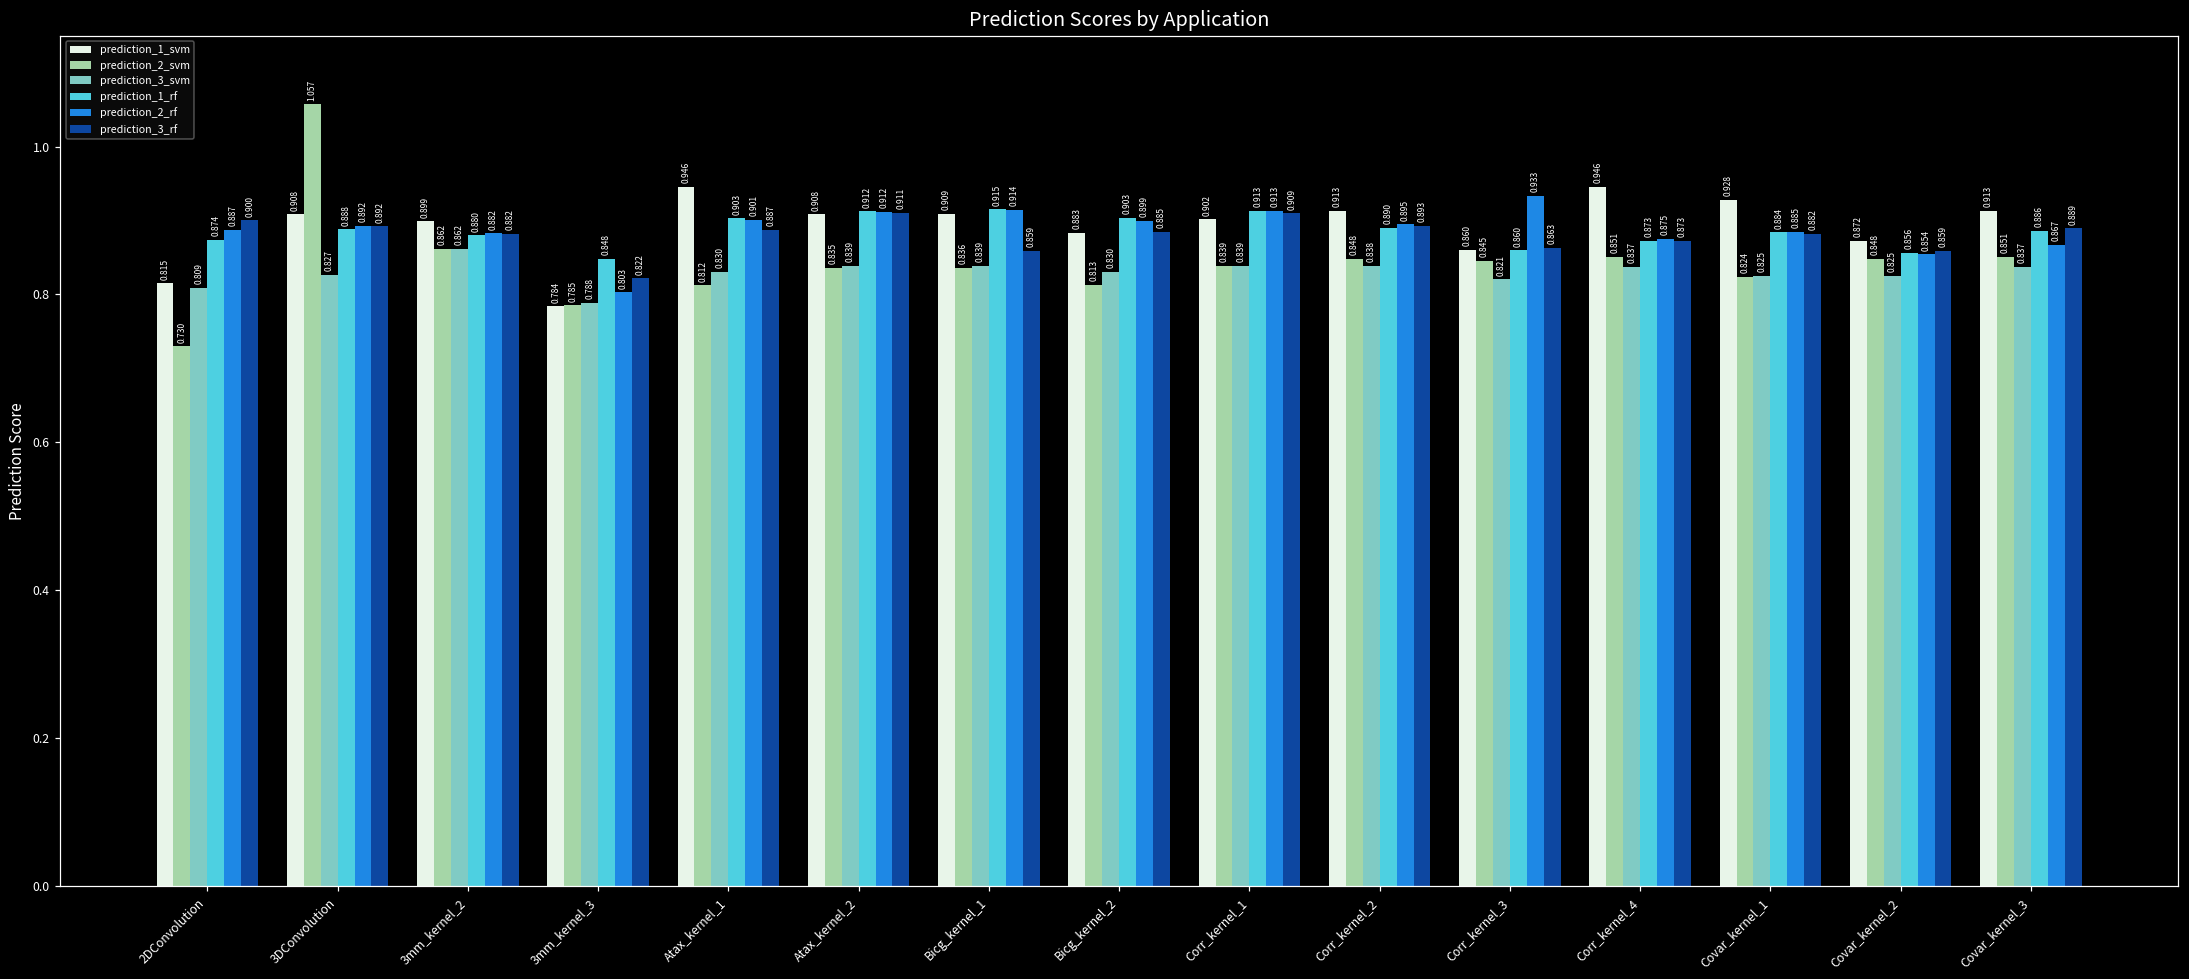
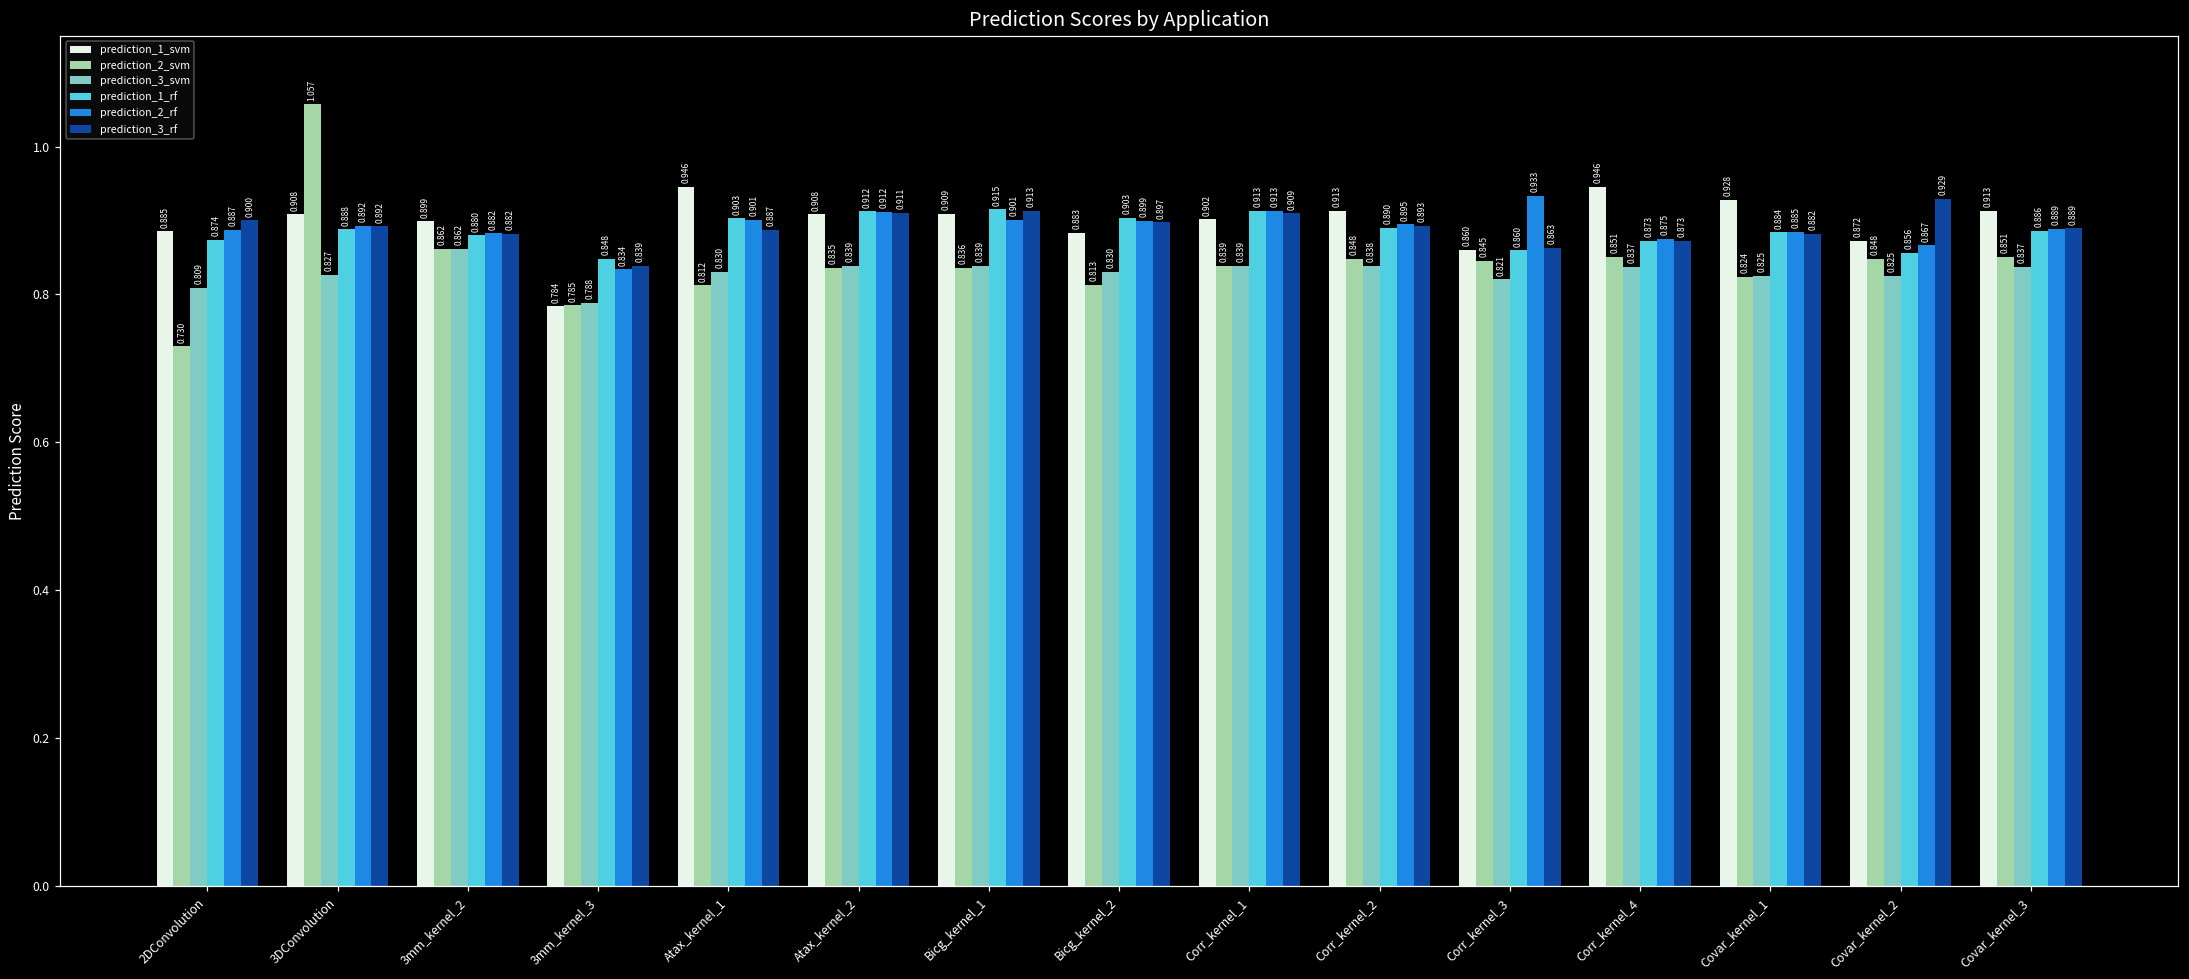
  {
    "prediction_1_svm": {
-     "2DConvolution": 0.815,
+     "2DConvolution": 0.885,
      "3DConvolution": 0.908,
      "3mm_kernel_2": 0.899,
      "3mm_kernel_3": 0.784,
      "Atax_kernel_1": 0.946,
      "Atax_kernel_2": 0.908,
      "Bicg_kernel_1": 0.909,
      "Bicg_kernel_2": 0.883,
      "Corr_kernel_1": 0.902,
      "Corr_kernel_2": 0.913,
      "Corr_kernel_3": 0.860,
      "Corr_kernel_4": 0.946,
      "Covar_kernel_1": 0.928,
      "Covar_kernel_2": 0.872,
      "Covar_kernel_3": 0.913
    },
    "prediction_2_rf": {
      "2DConvolution": 0.887,
      "3DConvolution": 0.892,
      "3mm_kernel_2": 0.882,
-     "3mm_kernel_3": 0.803,
+     "3mm_kernel_3": 0.834,
      "Atax_kernel_1": 0.901,
      "Atax_kernel_2": 0.912,
-     "Bicg_kernel_1": 0.914,
+     "Bicg_kernel_1": 0.901,
      "Bicg_kernel_2": 0.899,
      "Corr_kernel_1": 0.913,
      "Corr_kernel_2": 0.895,
      "Corr_kernel_3": 0.933,
      "Corr_kernel_4": 0.875,
      "Covar_kernel_1": 0.885,
-     "Covar_kernel_2": 0.854,
-     "Covar_kernel_3": 0.867
+     "Covar_kernel_2": 0.867,
+     "Covar_kernel_3": 0.889
    },
    "prediction_3_rf": {
      "2DConvolution": 0.900,
      "3DConvolution": 0.892,
      "3mm_kernel_2": 0.882,
-     "3mm_kernel_3": 0.822,
+     "3mm_kernel_3": 0.839,
      "Atax_kernel_1": 0.887,
      "Atax_kernel_2": 0.911,
-     "Bicg_kernel_1": 0.859,
-     "Bicg_kernel_2": 0.885,
+     "Bicg_kernel_1": 0.913,
+     "Bicg_kernel_2": 0.897,
      "Corr_kernel_1": 0.909,
      "Corr_kernel_2": 0.893,
      "Corr_kernel_3": 0.863,
      "Corr_kernel_4": 0.873,
      "Covar_kernel_1": 0.882,
-     "Covar_kernel_2": 0.859,
+     "Covar_kernel_2": 0.929,
      "Covar_kernel_3": 0.889
    }
  }
